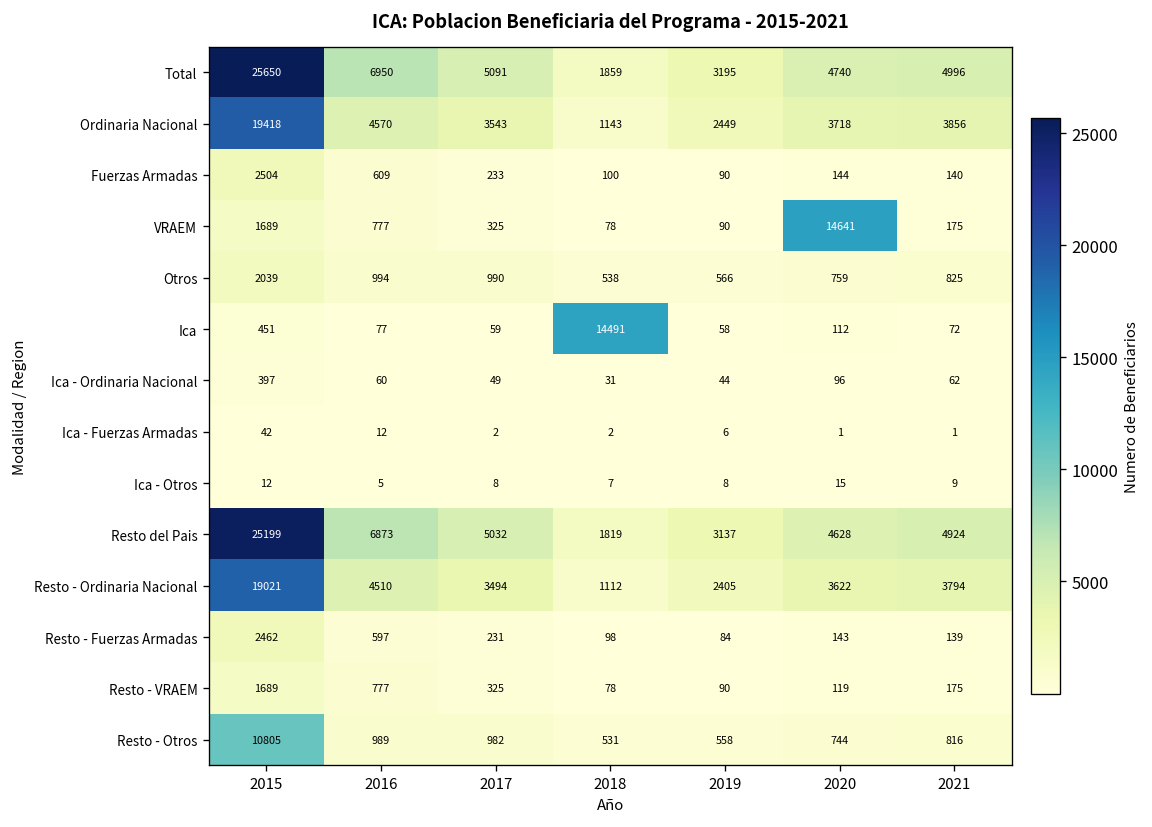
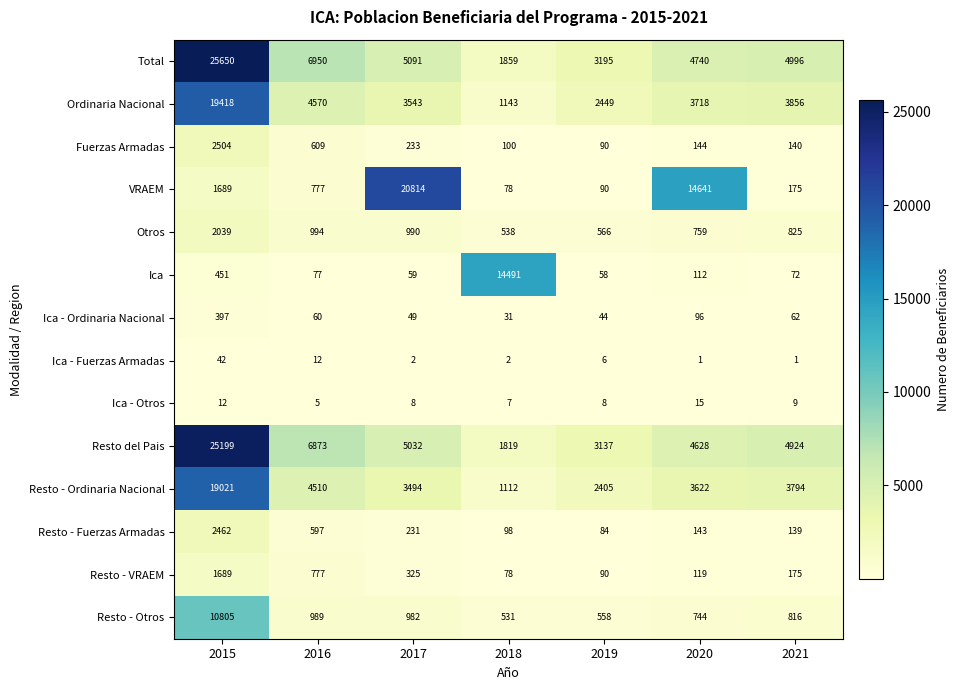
  {
    "Total": {
      "2015": 25650,
      "2016": 6950,
      "2017": 5091,
      "2018": 1859,
      "2019": 3195,
      "2020": 4740,
      "2021": 4996
    },
    "Ordinaria Nacional": {
      "2015": 19418,
      "2016": 4570,
      "2017": 3543,
      "2018": 1143,
      "2019": 2449,
      "2020": 3718,
      "2021": 3856
    },
    "Fuerzas Armadas": {
      "2015": 2504,
      "2016": 609,
      "2017": 233,
      "2018": 100,
      "2019": 90,
      "2020": 144,
      "2021": 140
    },
    "VRAEM": {
      "2015": 1689,
      "2016": 777,
-     "2017": 325,
+     "2017": 20814,
      "2018": 78,
      "2019": 90,
      "2020": 14641,
      "2021": 175
    },
    "Otros": {
      "2015": 2039,
      "2016": 994,
      "2017": 990,
      "2018": 538,
      "2019": 566,
      "2020": 759,
      "2021": 825
    },
    "Ica": {
      "2015": 451,
      "2016": 77,
      "2017": 59,
      "2018": 14491,
      "2019": 58,
      "2020": 112,
      "2021": 72
    },
    "Ica - Ordinaria Nacional": {
      "2015": 397,
      "2016": 60,
      "2017": 49,
      "2018": 31,
      "2019": 44,
      "2020": 96,
      "2021": 62
    },
    "Ica - Fuerzas Armadas": {
      "2015": 42,
      "2016": 12,
      "2017": 2,
      "2018": 2,
      "2019": 6,
      "2020": 1,
      "2021": 1
    },
    "Ica - Otros": {
      "2015": 12,
      "2016": 5,
      "2017": 8,
      "2018": 7,
      "2019": 8,
      "2020": 15,
      "2021": 9
    },
    "Resto del Pais": {
      "2015": 25199,
      "2016": 6873,
      "2017": 5032,
      "2018": 1819,
      "2019": 3137,
      "2020": 4628,
      "2021": 4924
    },
    "Resto - Ordinaria Nacional": {
      "2015": 19021,
      "2016": 4510,
      "2017": 3494,
      "2018": 1112,
      "2019": 2405,
      "2020": 3622,
      "2021": 3794
    },
    "Resto - Fuerzas Armadas": {
      "2015": 2462,
      "2016": 597,
      "2017": 231,
      "2018": 98,
      "2019": 84,
      "2020": 143,
      "2021": 139
    },
    "Resto - VRAEM": {
      "2015": 1689,
      "2016": 777,
      "2017": 325,
      "2018": 78,
      "2019": 90,
      "2020": 119,
      "2021": 175
    },
    "Resto - Otros": {
      "2015": 10805,
      "2016": 989,
      "2017": 982,
      "2018": 531,
      "2019": 558,
      "2020": 744,
      "2021": 816
    }
  }
